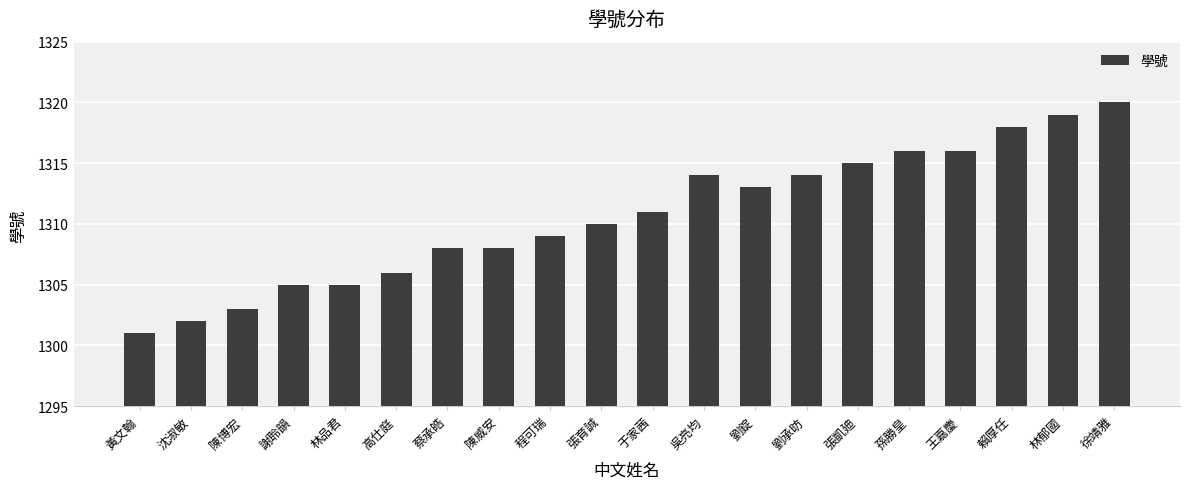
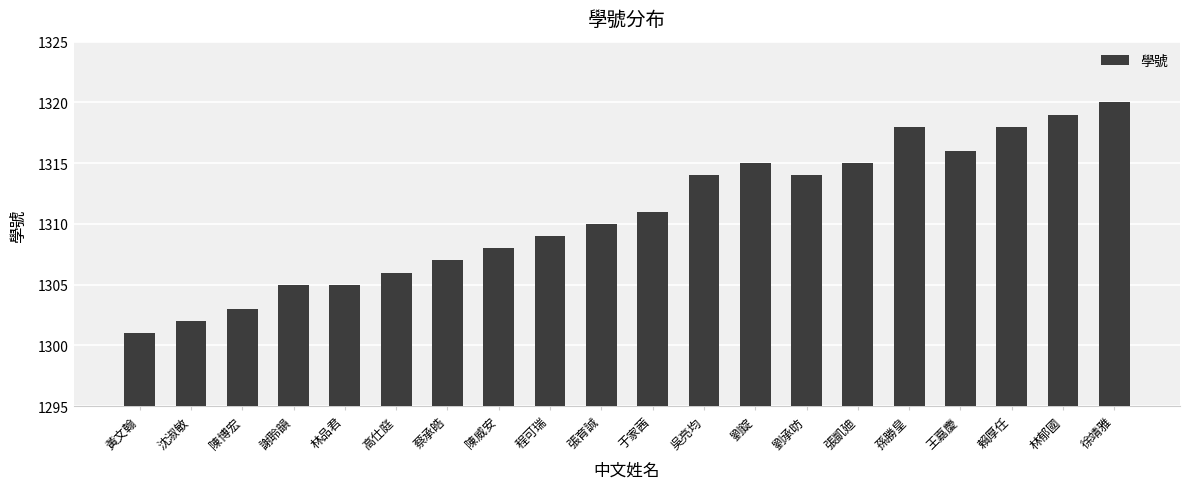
  {
    "黃文翰": 1301,
    "沈淑敏": 1302,
    "陳博宏": 1303,
    "謝聆韻": 1305,
    "林品君": 1305,
    "高仕庭": 1306,
-   "蔡承皓": 1308,
+   "蔡承皓": 1307,
    "陳威安": 1308,
    "程可瑞": 1309,
    "張育誠": 1310,
    "于家茜": 1311,
    "吳亮均": 1314,
-   "劉錠": 1313,
+   "劉錠": 1315,
    "劉承昉": 1314,
    "張凱廸": 1315,
-   "孫勝皇": 1316,
+   "孫勝皇": 1318,
    "王嘉慶": 1316,
    "賴厚任": 1318,
    "林郁國": 1319,
    "徐靖雅": 1320
  }
